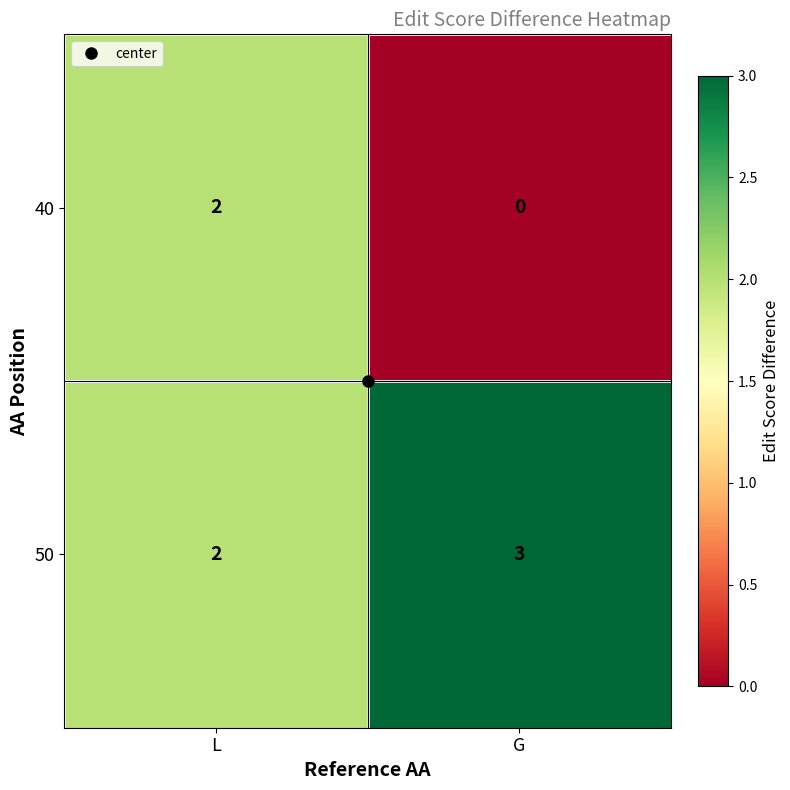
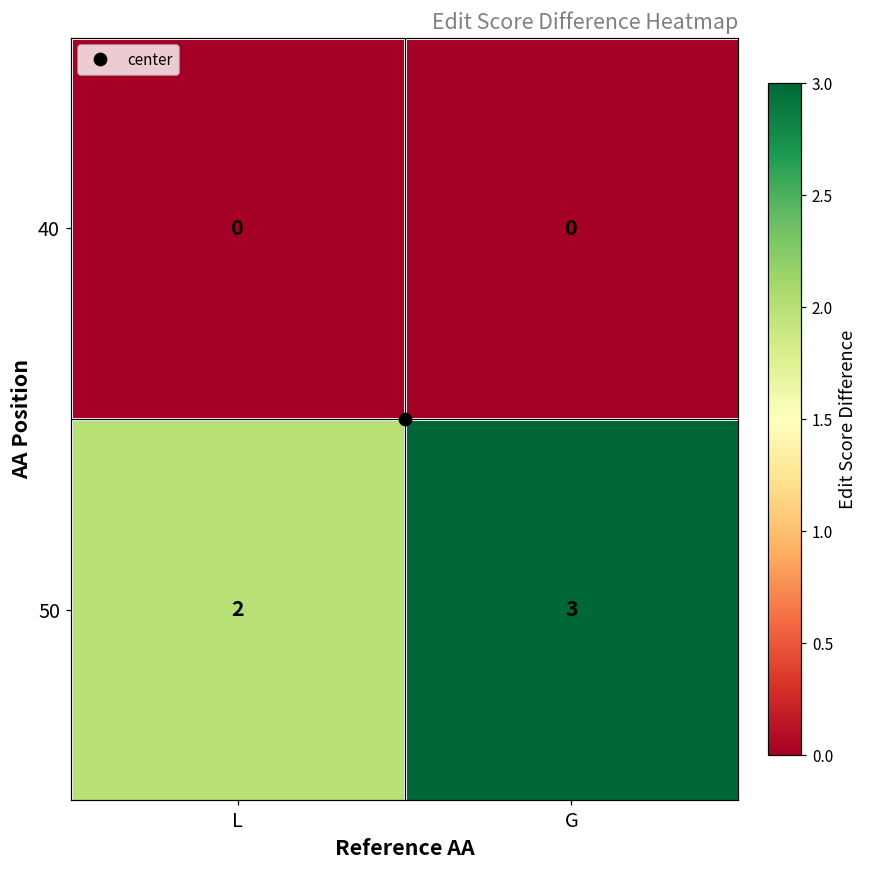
  {
    "40": {
-     "L": 2,
+     "L": 0,
      "G": 0
    },
    "50": {
      "L": 2,
      "G": 3
    }
  }
